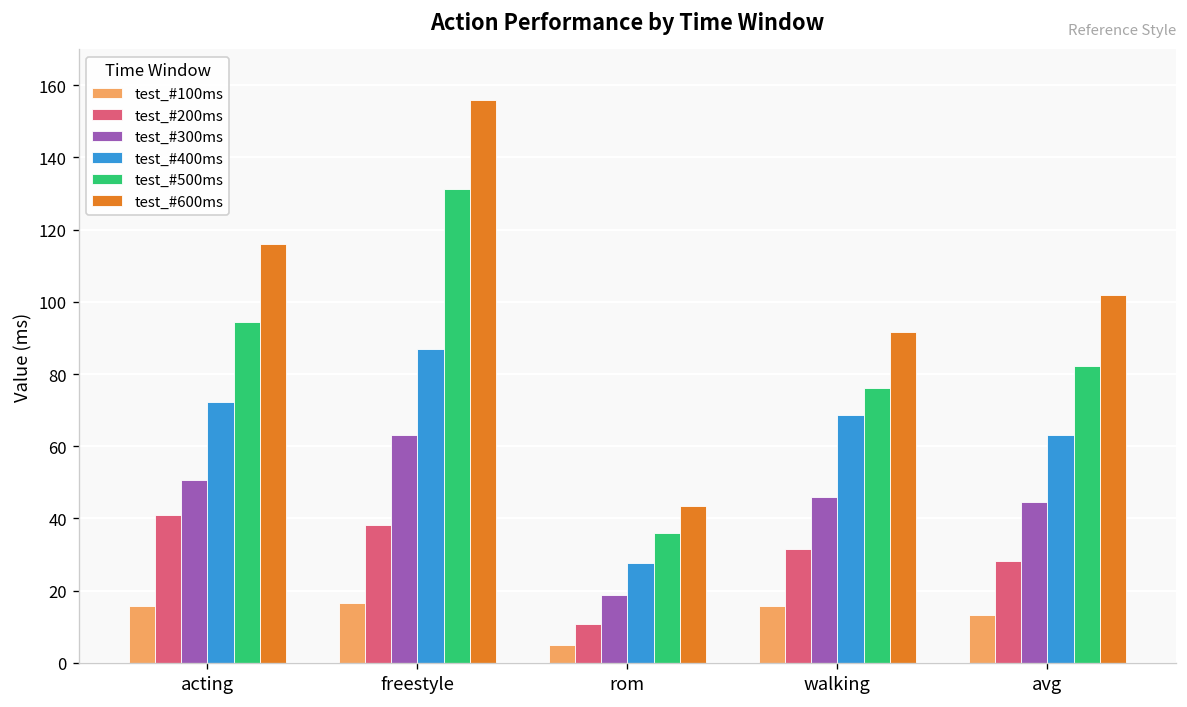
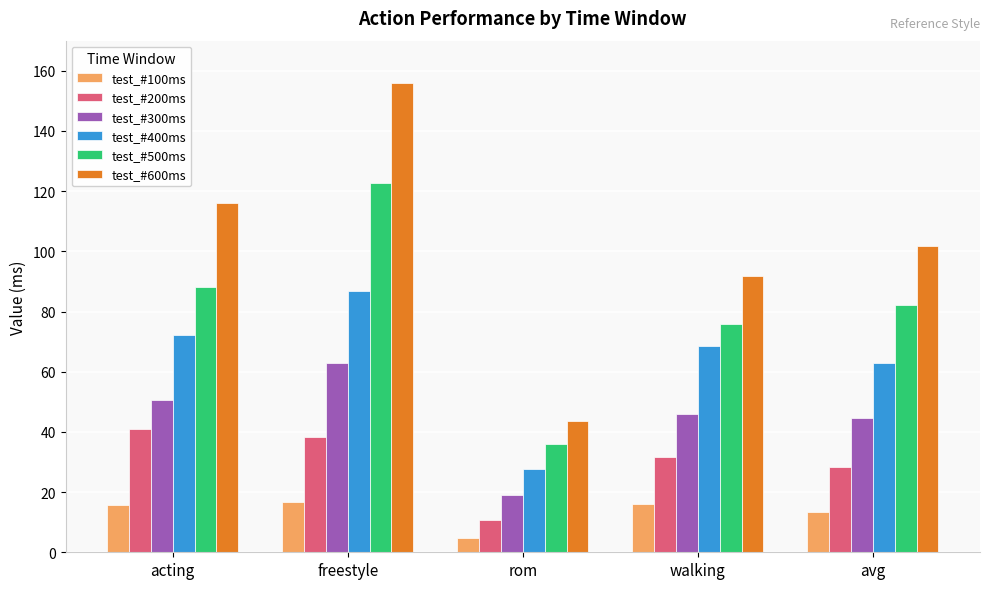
  {
    "test_#100ms": {
      "acting": 16,
      "freestyle": 17,
      "rom": 5,
      "walking": 16,
      "avg": 13
    },
    "test_#200ms": {
      "acting": 41,
      "freestyle": 38,
      "rom": 11,
      "walking": 32,
      "avg": 28
    },
    "test_#300ms": {
      "acting": 51,
      "freestyle": 63,
      "rom": 19,
      "walking": 46,
      "avg": 45
    },
    "test_#400ms": {
      "acting": 72,
      "freestyle": 87,
      "rom": 28,
      "walking": 69,
      "avg": 63
    },
    "test_#500ms": {
-     "acting": 95,
-     "freestyle": 131,
+     "acting": 88,
+     "freestyle": 123,
      "rom": 36,
      "walking": 76,
      "avg": 82
    },
    "test_#600ms": {
      "acting": 116,
      "freestyle": 156,
      "rom": 44,
      "walking": 92,
      "avg": 102
    }
  }
